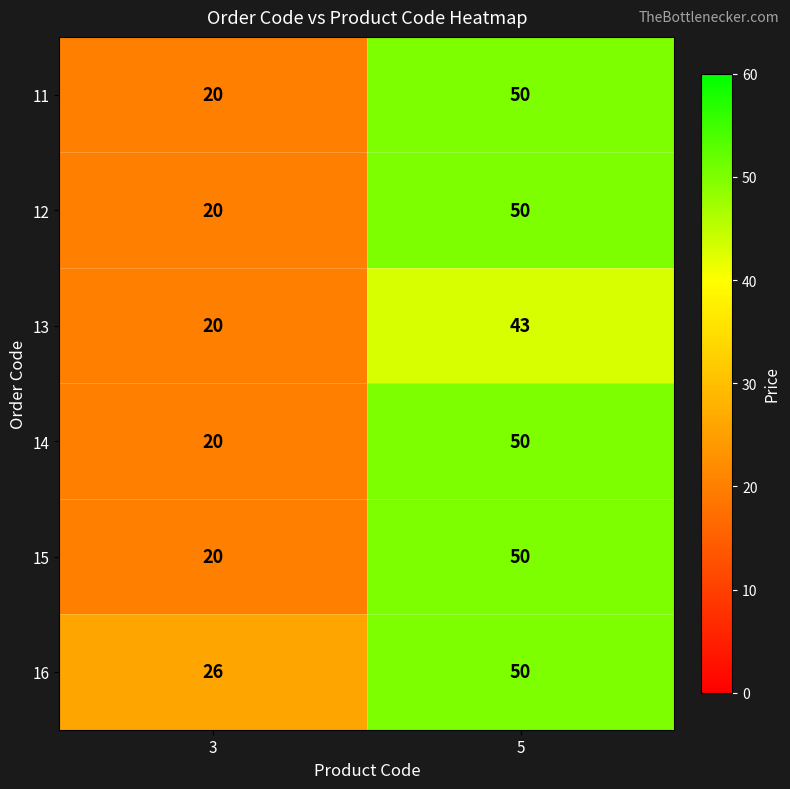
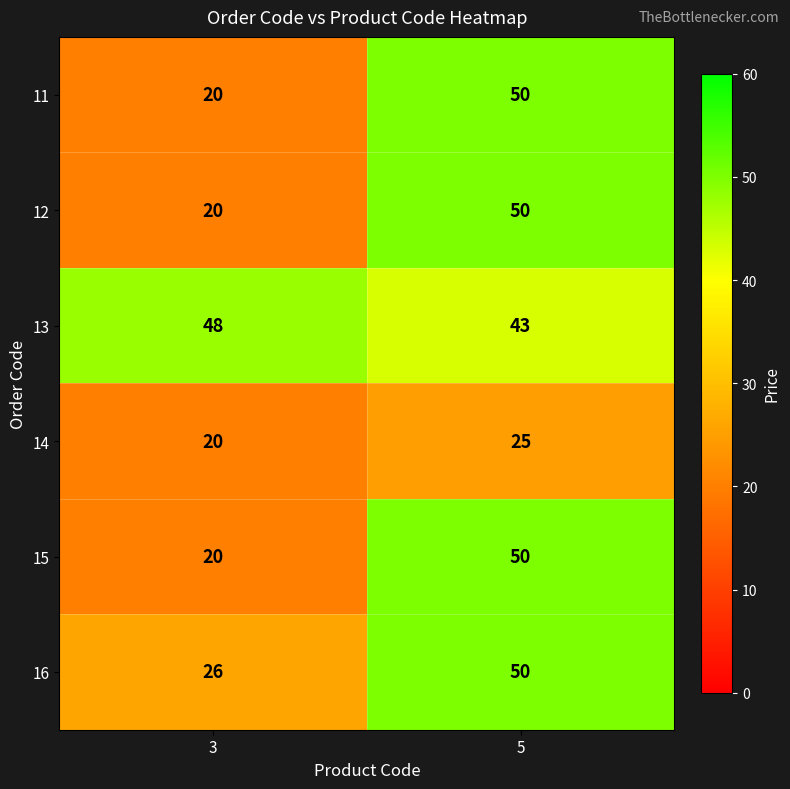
  {
    "11": {
      "3": 20,
      "5": 50
    },
    "12": {
      "3": 20,
      "5": 50
    },
    "13": {
-     "3": 20,
+     "3": 48,
      "5": 43
    },
    "14": {
      "3": 20,
-     "5": 50
+     "5": 25
    },
    "15": {
      "3": 20,
      "5": 50
    },
    "16": {
      "3": 26,
      "5": 50
    }
  }
